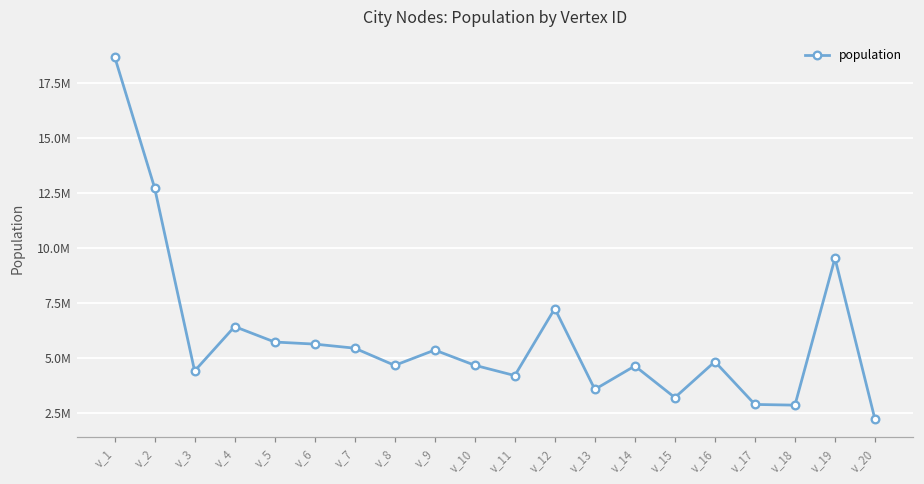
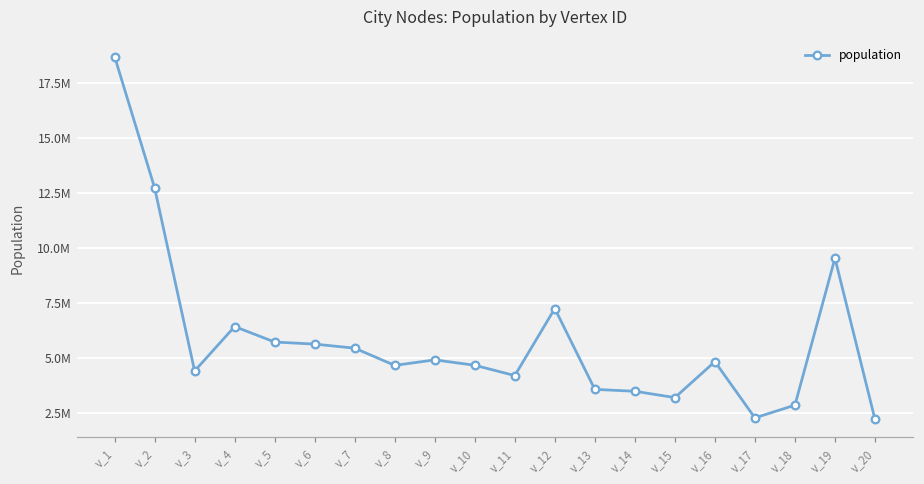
  {
    "v_1": 18700000,
    "v_2": 12800000,
    "v_3": 4400000,
    "v_4": 6400000,
    "v_5": 5700000,
    "v_6": 5600000,
    "v_7": 5500000,
    "v_8": 4700000,
-   "v_9": 5400000,
+   "v_9": 4900000,
    "v_10": 4700000,
    "v_11": 4200000,
    "v_12": 7300000,
    "v_13": 3600000,
-   "v_14": 4700000,
+   "v_14": 3500000,
    "v_15": 3200000,
    "v_16": 4900000,
-   "v_17": 2900000,
+   "v_17": 2300000,
    "v_18": 2900000,
    "v_19": 9600000,
    "v_20": 2200000
  }
